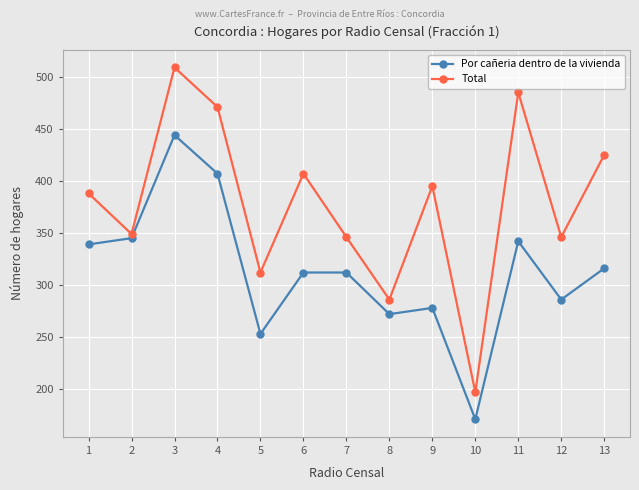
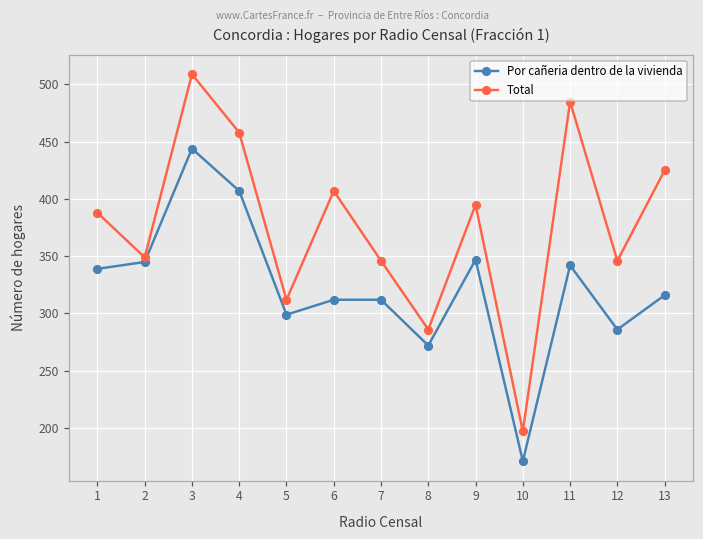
  {
    "Por cañeria dentro de la vivienda": {
      "1": 339,
      "2": 345,
      "3": 444,
      "4": 407,
-     "5": 253,
+     "5": 299,
      "6": 312,
      "7": 312,
      "8": 272,
-     "9": 278,
+     "9": 347,
      "10": 171,
      "11": 342,
      "12": 286,
      "13": 316
    },
    "Total": {
      "1": 388,
      "2": 349,
      "3": 509,
-     "4": 471,
+     "4": 458,
      "5": 312,
      "6": 407,
      "7": 346,
      "8": 286,
      "9": 395,
      "10": 197,
      "11": 485,
      "12": 346,
      "13": 425
    }
  }
